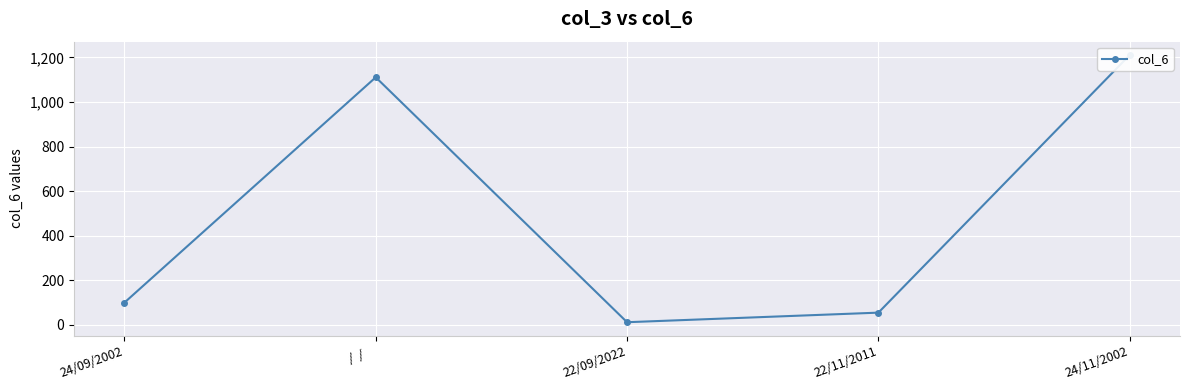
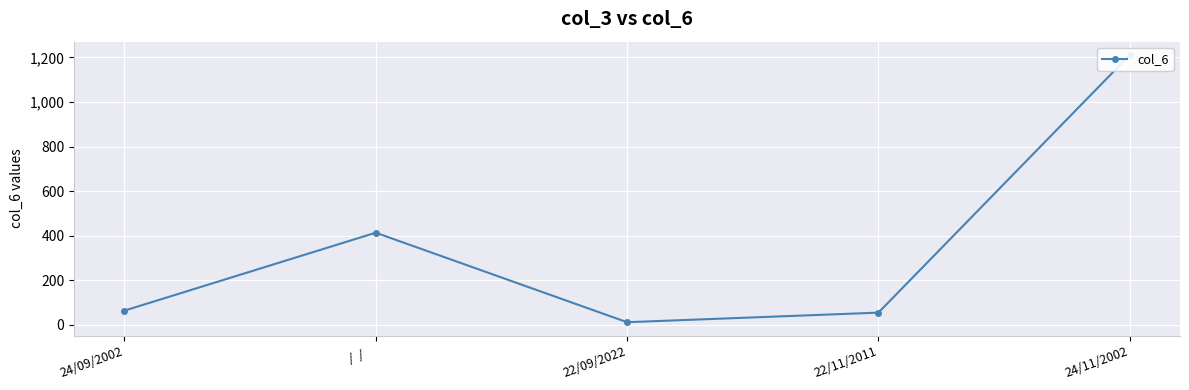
  {
-   "24/09/2002": "100",
-   "/ /": "1,110",
+   "24/09/2002": "60",
+   "/ /": "410",
    "22/09/2022": "10",
    "22/11/2011": "50"
  }
